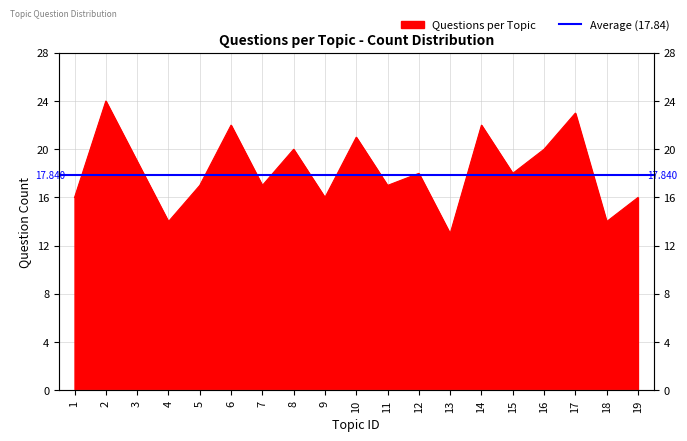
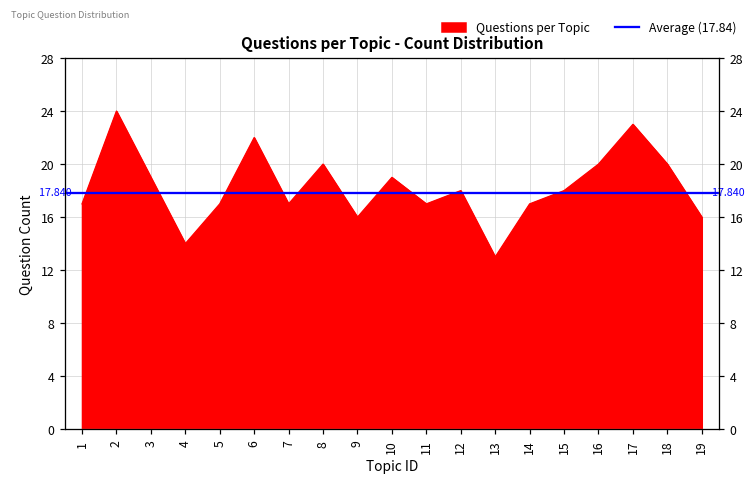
  {
-   "1": 16,
+   "1": 17,
    "2": 24,
    "3": 19,
    "4": 14,
    "5": 17,
    "6": 22,
    "7": 17,
    "8": 20,
    "9": 16,
-   "10": 21,
+   "10": 19,
    "11": 17,
    "12": 18,
    "13": 13,
-   "14": 22,
+   "14": 17,
    "15": 18,
    "16": 20,
    "17": 23,
-   "18": 14
+   "18": 20
  }
